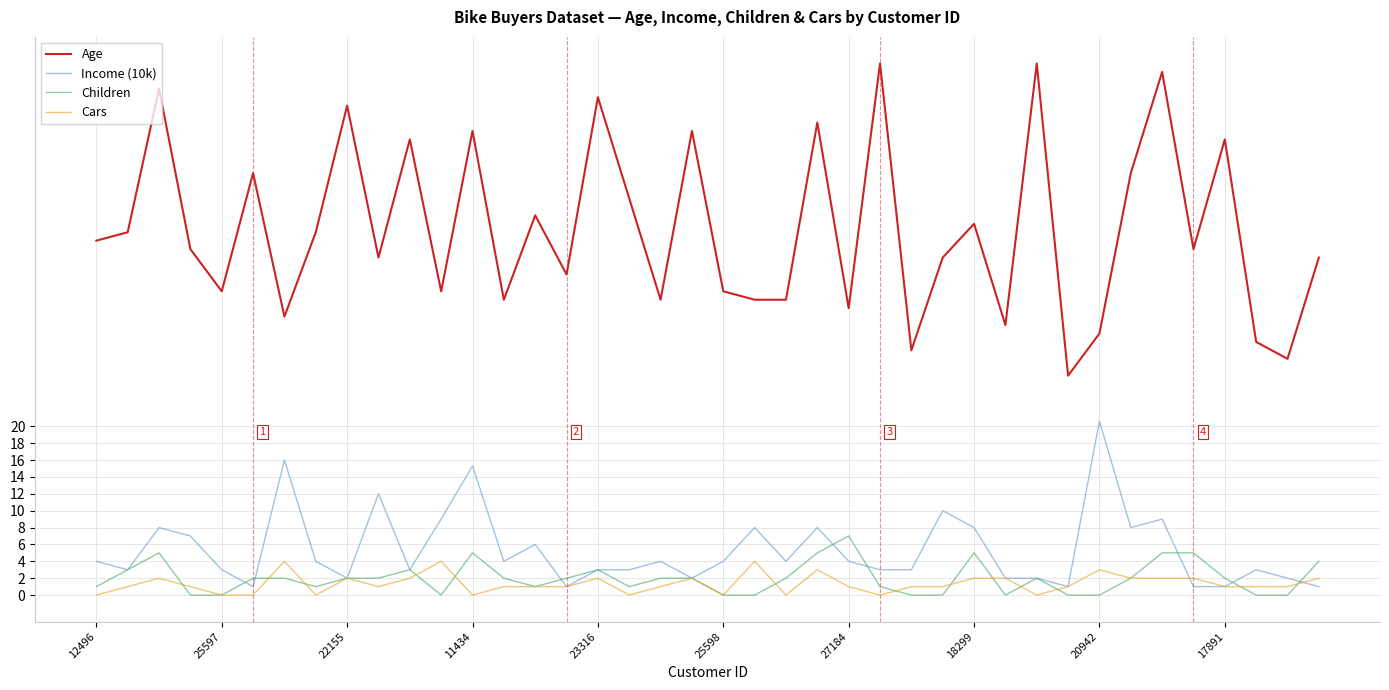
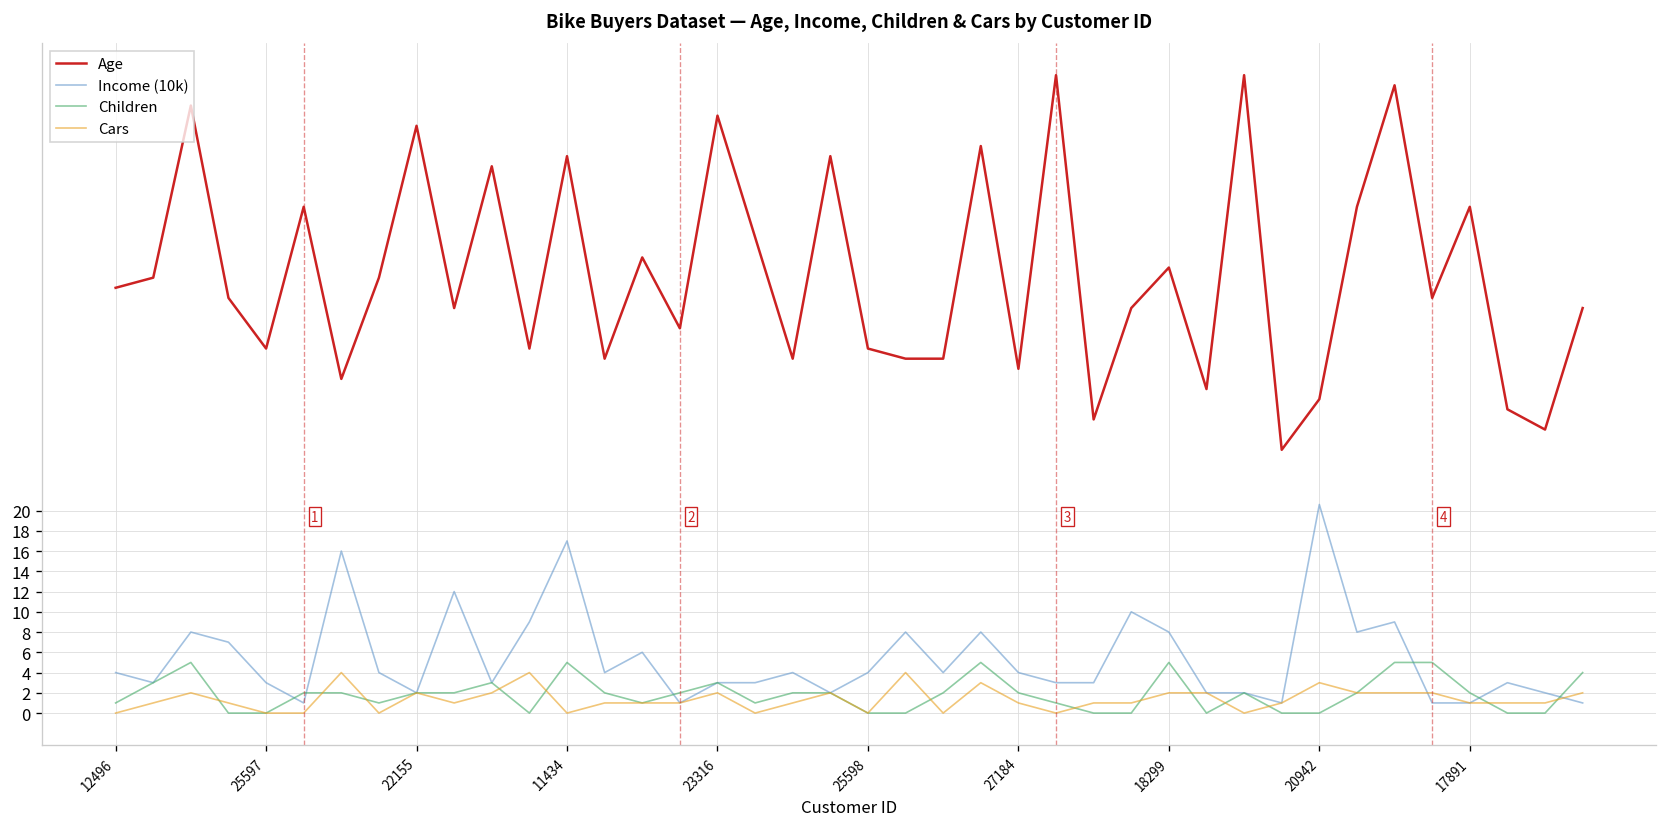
  {
    "Age": {
      "12496": 42,
      "25597": 36,
      "22155": 58,
      "11434": 55,
      "23316": 59,
      "25598": 36,
      "27184": 34,
      "18299": 44,
      "20942": 31,
-     "17891": 54
+     "17891": 50
    },
    "Income (10k)": {
      "12496": 4,
      "25597": 3,
-     "11434": 15,
+     "11434": 17,
      "25598": 4,
      "27184": 4,
      "18299": 8,
      "20942": 21
    },
    "Children": {
      "12496": 1,
      "11434": 5,
-     "27184": 7,
+     "27184": 2,
      "18299": 5,
      "20942": 0,
      "17891": 2
    },
    "Cars": {
      "12496": 0,
      "11434": 0,
      "23316": 2,
      "27184": 1,
      "18299": 2,
      "20942": 3
    }
  }
